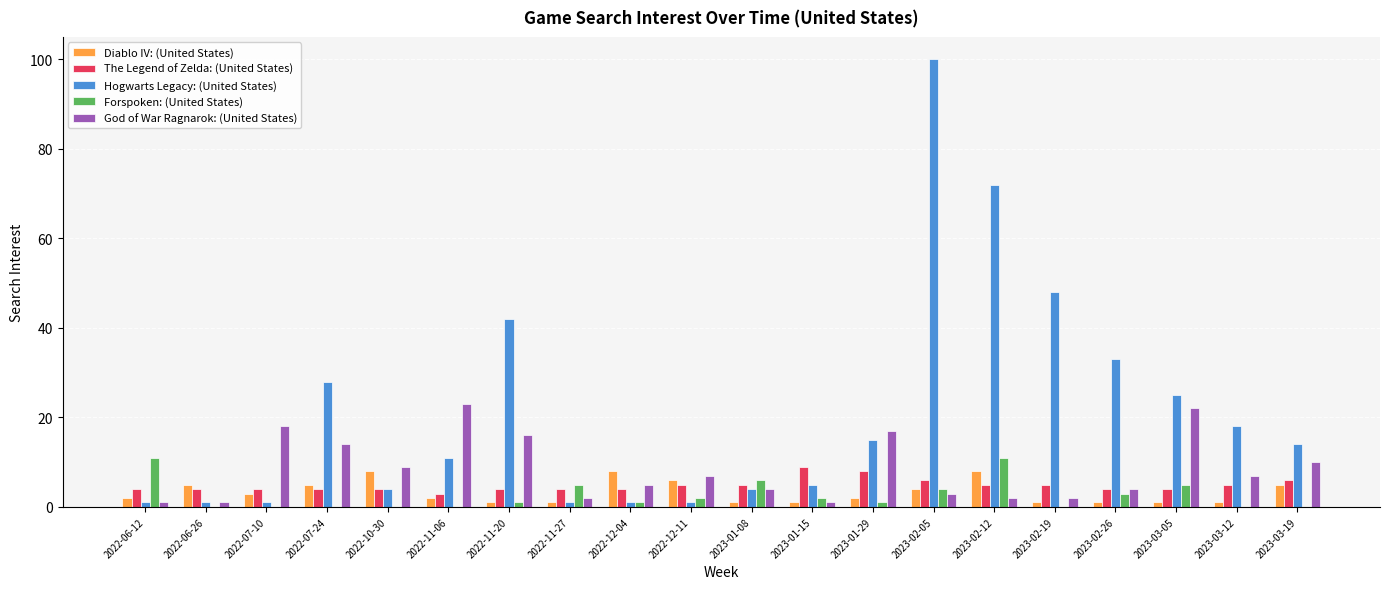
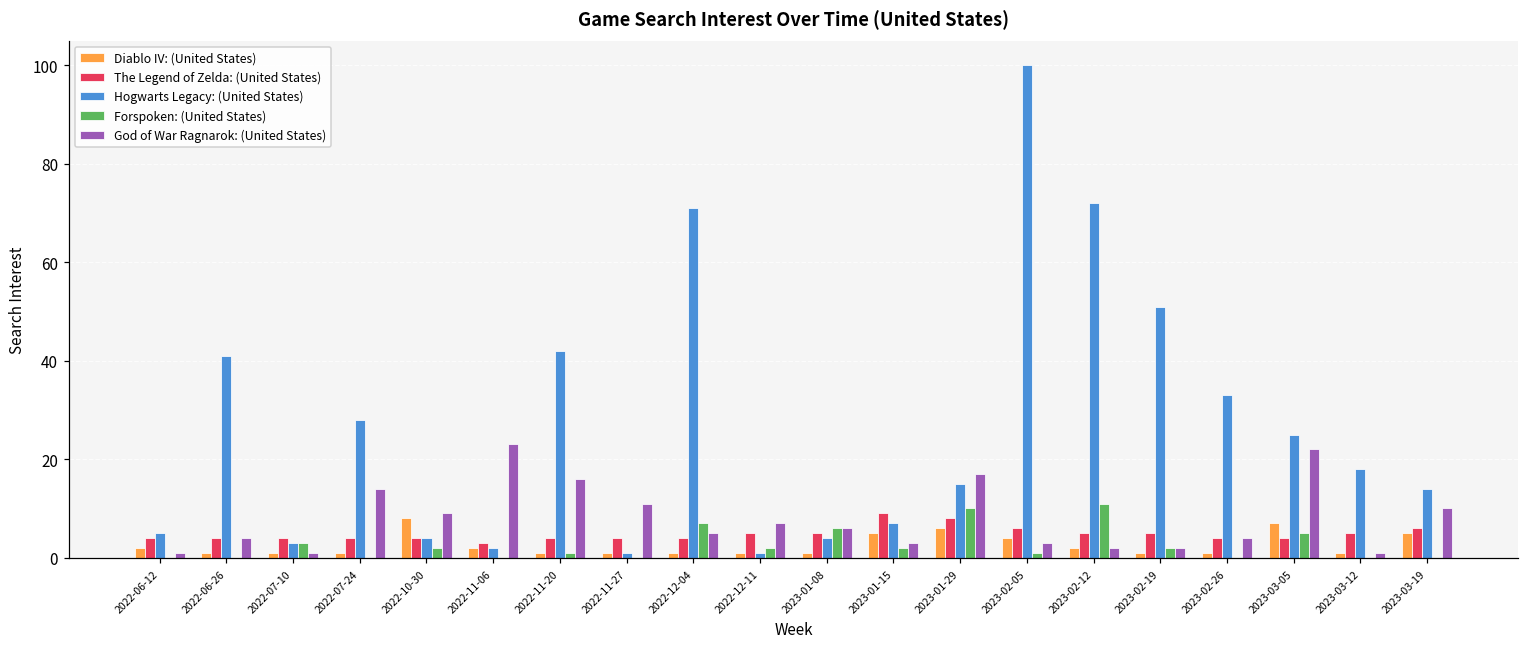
  {
    "Diablo IV: (United States)": {
      "2022-06-12": 2,
-     "2022-06-26": 5,
-     "2022-07-10": 3,
-     "2022-07-24": 5,
+     "2022-06-26": 1,
+     "2022-07-10": 1,
+     "2022-07-24": 1,
      "2022-10-30": 8,
      "2022-11-06": 2,
      "2022-11-20": 1,
      "2022-11-27": 1,
-     "2022-12-04": 8,
-     "2022-12-11": 6,
+     "2022-12-04": 1,
+     "2022-12-11": 1,
      "2023-01-08": 1,
-     "2023-01-15": 1,
-     "2023-01-29": 2,
+     "2023-01-15": 5,
+     "2023-01-29": 6,
      "2023-02-05": 4,
-     "2023-02-12": 8,
+     "2023-02-12": 2,
      "2023-02-19": 1,
      "2023-02-26": 1,
-     "2023-03-05": 1,
+     "2023-03-05": 7,
      "2023-03-12": 1,
      "2023-03-19": 5
    },
    "The Legend of Zelda: (United States)": {
      "2022-06-12": 4,
      "2022-06-26": 4,
      "2022-07-10": 4,
      "2022-07-24": 4,
      "2022-10-30": 4,
      "2022-11-06": 3,
      "2022-11-20": 4,
      "2022-11-27": 4,
      "2022-12-04": 4,
      "2022-12-11": 5,
      "2023-01-08": 5,
      "2023-01-15": 9,
      "2023-01-29": 8,
      "2023-02-05": 6,
      "2023-02-12": 5,
      "2023-02-19": 5,
      "2023-02-26": 4,
      "2023-03-05": 4,
      "2023-03-12": 5,
      "2023-03-19": 6
    },
    "Hogwarts Legacy: (United States)": {
-     "2022-06-12": 1,
-     "2022-06-26": 1,
-     "2022-07-10": 1,
+     "2022-06-12": 5,
+     "2022-06-26": 41,
+     "2022-07-10": 3,
      "2022-07-24": 28,
      "2022-10-30": 4,
-     "2022-11-06": 11,
+     "2022-11-06": 2,
      "2022-11-20": 42,
      "2022-11-27": 1,
-     "2022-12-04": 1,
+     "2022-12-04": 71,
      "2022-12-11": 1,
      "2023-01-08": 4,
-     "2023-01-15": 5,
+     "2023-01-15": 7,
      "2023-01-29": 15,
      "2023-02-05": 100,
      "2023-02-12": 72,
-     "2023-02-19": 48,
+     "2023-02-19": 51,
      "2023-02-26": 33,
      "2023-03-05": 25,
      "2023-03-12": 18,
      "2023-03-19": 14
    },
    "Forspoken: (United States)": {
-     "2022-06-12": 11,
+     "2022-06-12": 0,
      "2022-06-26": 0,
-     "2022-07-10": 0,
+     "2022-07-10": 3,
      "2022-07-24": 0,
-     "2022-10-30": 0,
+     "2022-10-30": 2,
      "2022-11-06": 0,
      "2022-11-20": 1,
-     "2022-11-27": 5,
-     "2022-12-04": 1,
+     "2022-11-27": 0,
+     "2022-12-04": 7,
      "2022-12-11": 2,
      "2023-01-08": 6,
      "2023-01-15": 2,
-     "2023-01-29": 1,
-     "2023-02-05": 4,
+     "2023-01-29": 10,
+     "2023-02-05": 1,
      "2023-02-12": 11,
-     "2023-02-19": 0,
-     "2023-02-26": 3,
+     "2023-02-19": 2,
+     "2023-02-26": 0,
      "2023-03-05": 5,
      "2023-03-12": 0,
      "2023-03-19": 0
    },
    "God of War Ragnarok: (United States)": {
      "2022-06-12": 1,
-     "2022-06-26": 1,
-     "2022-07-10": 18,
+     "2022-06-26": 4,
+     "2022-07-10": 1,
      "2022-07-24": 14,
      "2022-10-30": 9,
      "2022-11-06": 23,
      "2022-11-20": 16,
-     "2022-11-27": 2,
+     "2022-11-27": 11,
      "2022-12-04": 5,
      "2022-12-11": 7,
-     "2023-01-08": 4,
-     "2023-01-15": 1,
+     "2023-01-08": 6,
+     "2023-01-15": 3,
      "2023-01-29": 17,
      "2023-02-05": 3,
      "2023-02-12": 2,
      "2023-02-19": 2,
      "2023-02-26": 4,
      "2023-03-05": 22,
-     "2023-03-12": 7,
+     "2023-03-12": 1,
      "2023-03-19": 10
    }
  }
